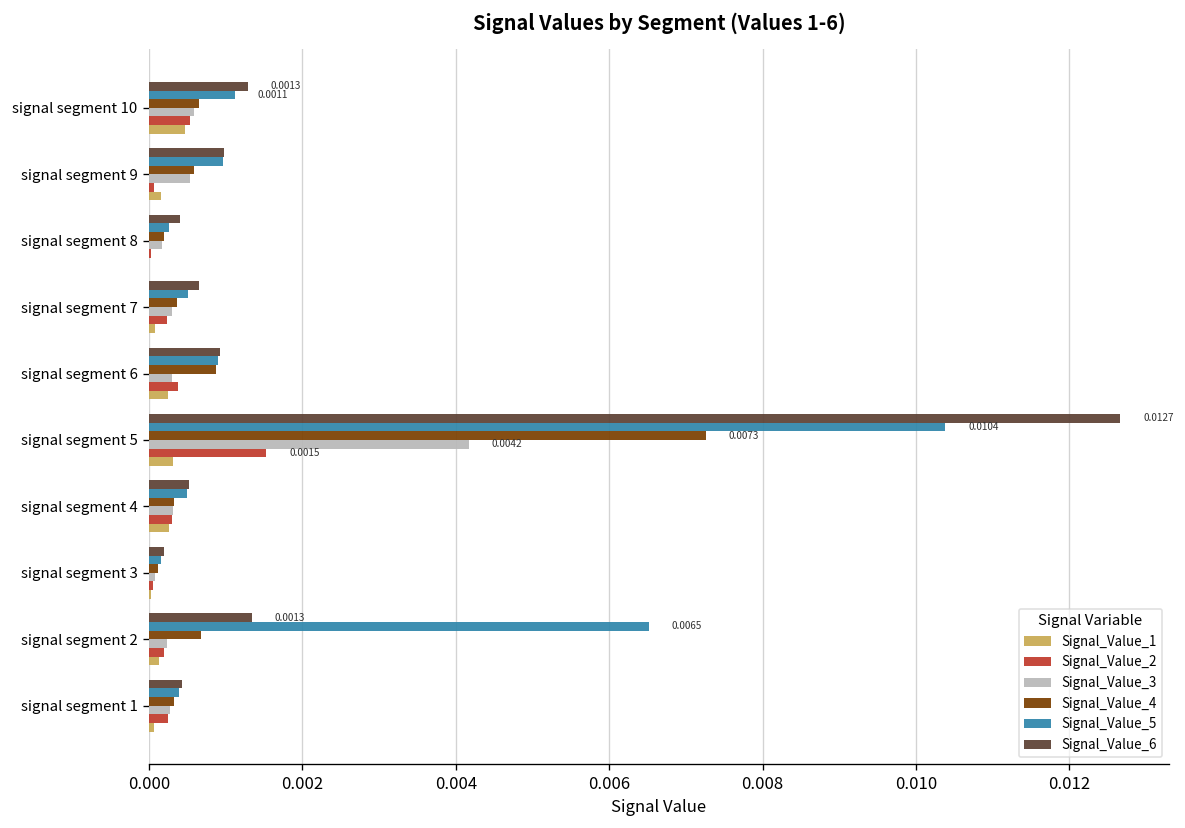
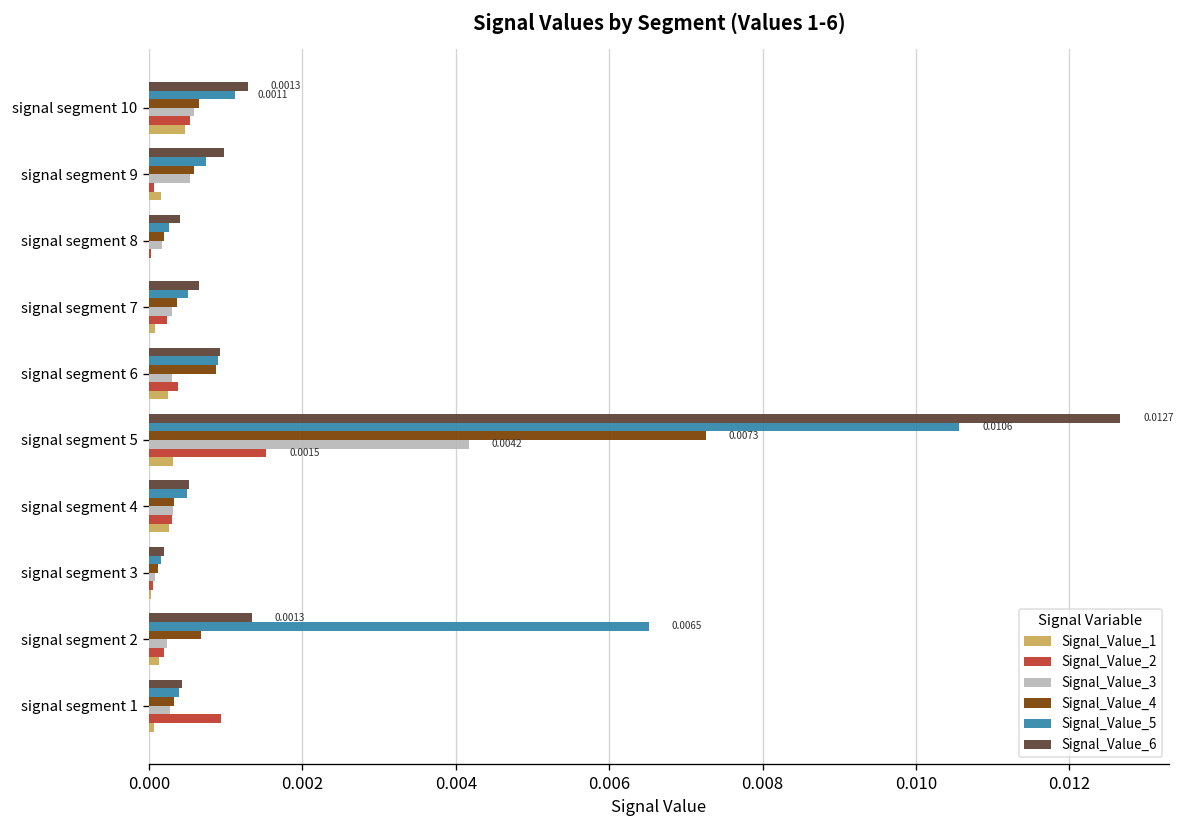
  {
    "Signal_Value_1": {
      "signal segment 10": 0.0005,
      "signal segment 9": 0.0002,
      "signal segment 7": 0.0001,
      "signal segment 6": 0.0002,
      "signal segment 5": 0.0003,
      "signal segment 4": 0.0003,
      "signal segment 2": 0.0001,
      "signal segment 1": 0.0001
    },
    "Signal_Value_2": {
      "signal segment 10": 0.0005,
      "signal segment 9": 0.0001,
      "signal segment 7": 0.0002,
      "signal segment 6": 0.0004,
      "signal segment 4": 0.0003,
      "signal segment 3": 0.0001,
      "signal segment 2": 0.0002,
-     "signal segment 1": 0.0002
+     "signal segment 1": 0.0009
    },
    "Signal_Value_3": {
      "signal segment 5": 0.0042
    },
    "Signal_Value_5": {
      "signal segment 10": 0.0011,
-     "signal segment 9": 0.0010,
-     "signal segment 5": 0.0104,
+     "signal segment 9": 0.0007,
+     "signal segment 5": 0.0106,
      "signal segment 2": 0.0065
    }
  }
